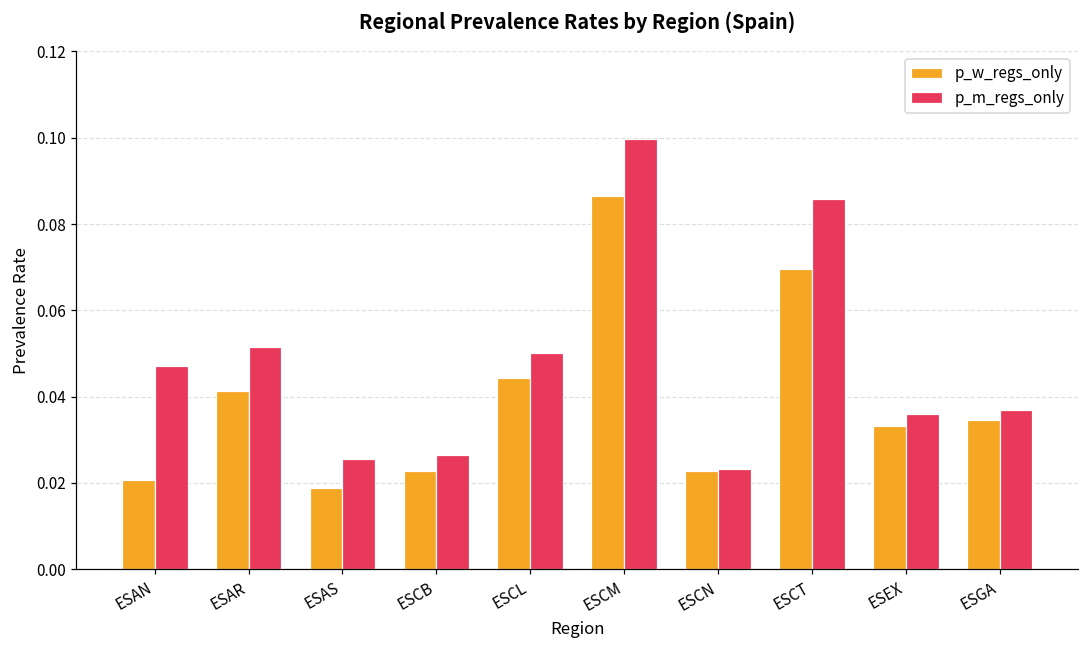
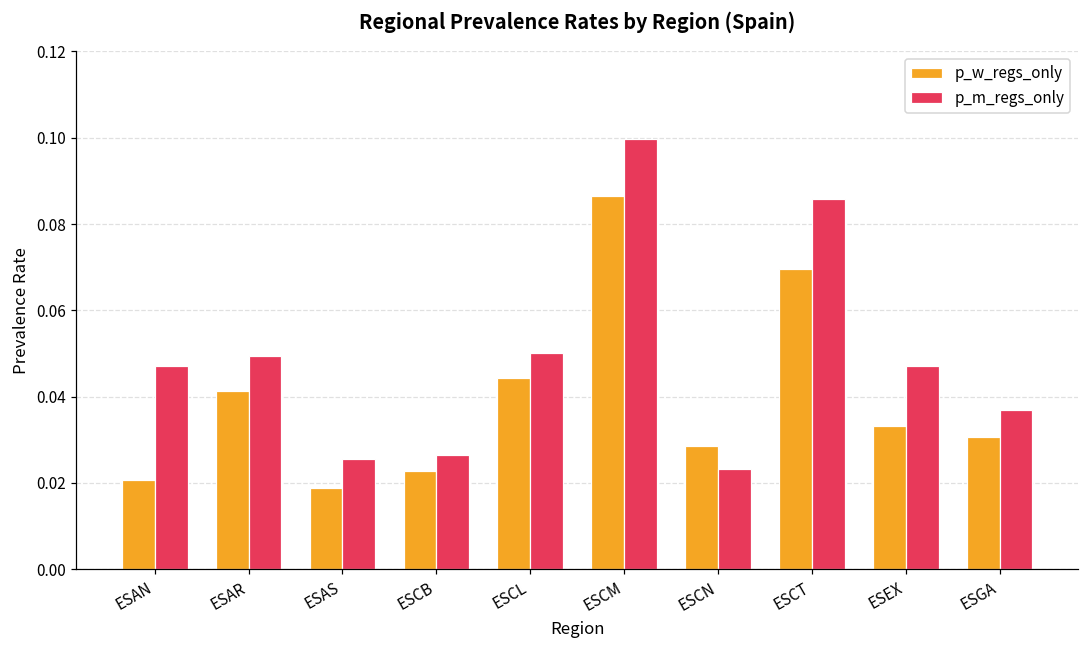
  {
    "p_w_regs_only": {
      "ESAN": 0.021,
      "ESAR": 0.041,
      "ESAS": 0.019,
      "ESCB": 0.023,
      "ESCL": 0.044,
      "ESCM": 0.087,
-     "ESCN": 0.023,
+     "ESCN": 0.029,
      "ESCT": 0.070,
      "ESEX": 0.033,
-     "ESGA": 0.035
+     "ESGA": 0.031
    },
    "p_m_regs_only": {
      "ESAN": 0.047,
-     "ESAR": 0.051,
+     "ESAR": 0.049,
      "ESAS": 0.026,
      "ESCB": 0.027,
      "ESCL": 0.050,
      "ESCM": 0.100,
      "ESCN": 0.023,
      "ESCT": 0.086,
-     "ESEX": 0.036,
+     "ESEX": 0.047,
      "ESGA": 0.037
    }
  }
